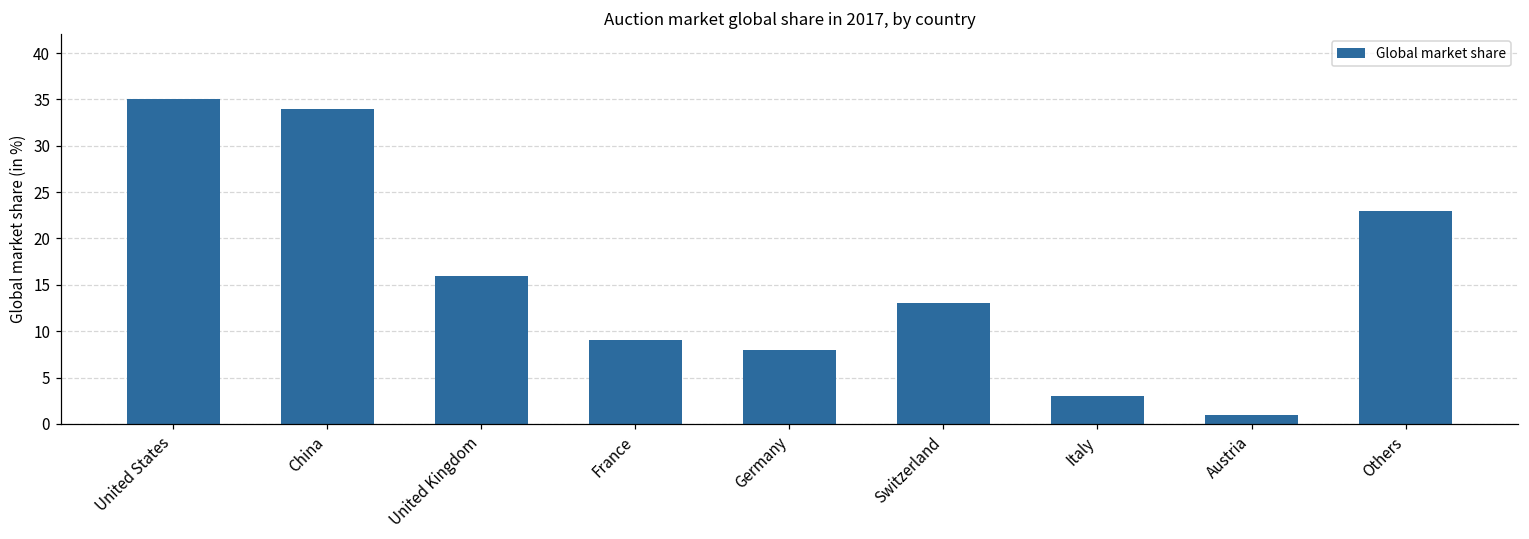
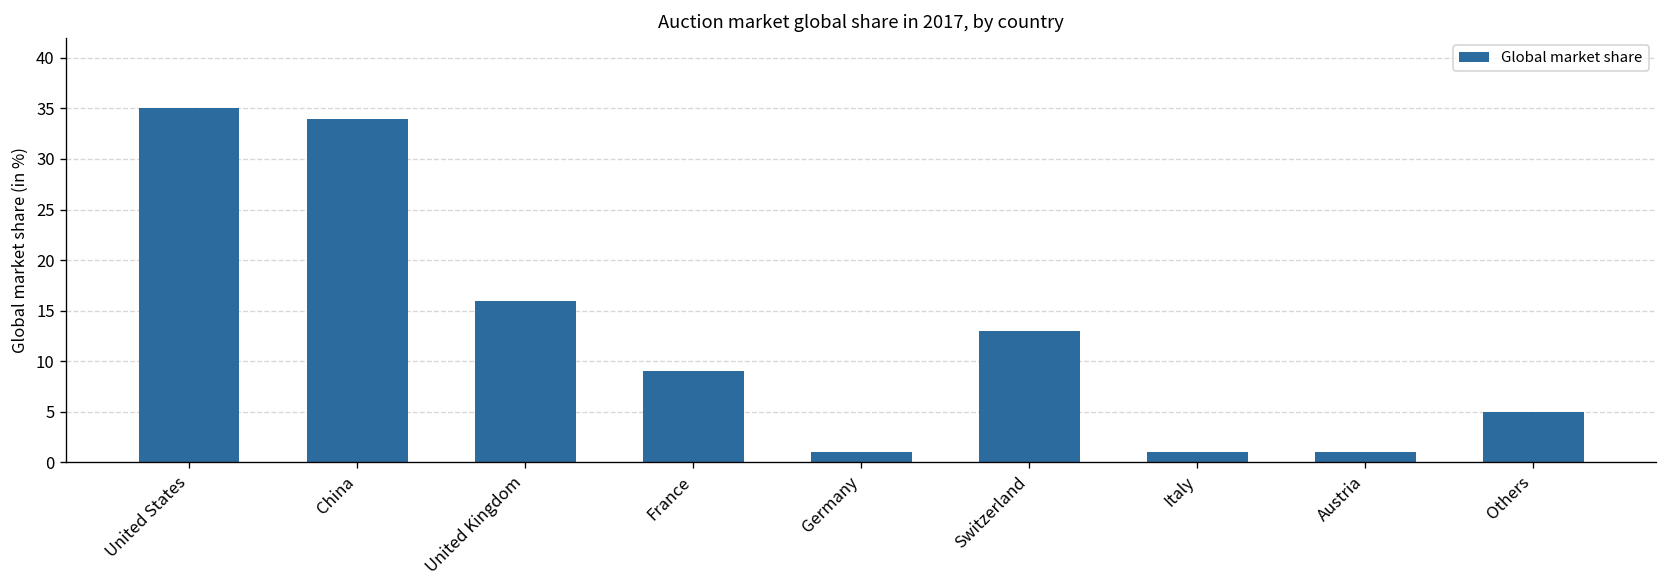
  {
    "United States": 35,
    "China": 34,
    "United Kingdom": 16,
    "France": 9,
-   "Germany": 8,
+   "Germany": 1,
    "Switzerland": 13,
-   "Italy": 3,
+   "Italy": 1,
    "Austria": 1,
-   "Others": 23
+   "Others": 5
  }
